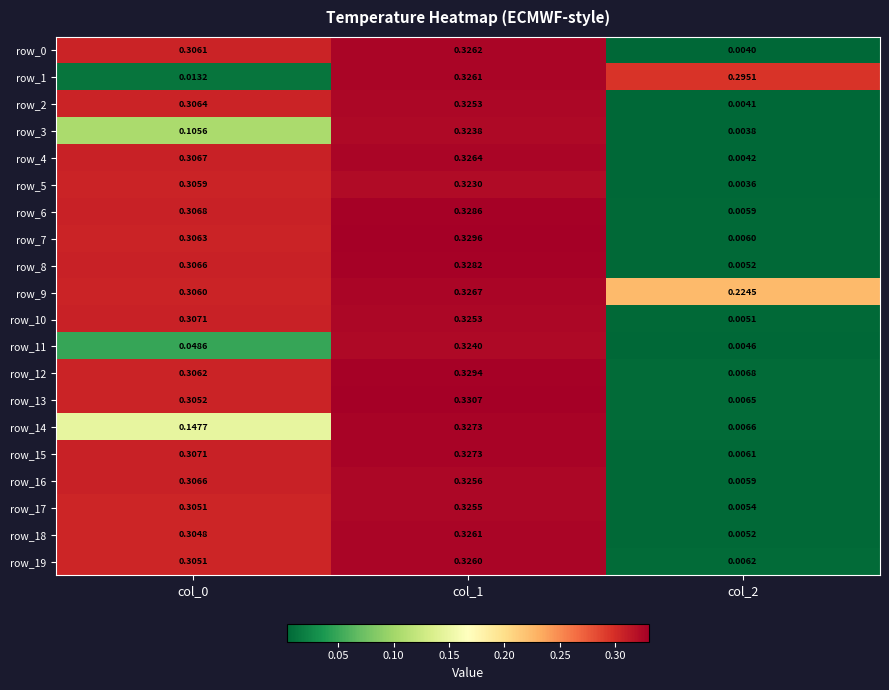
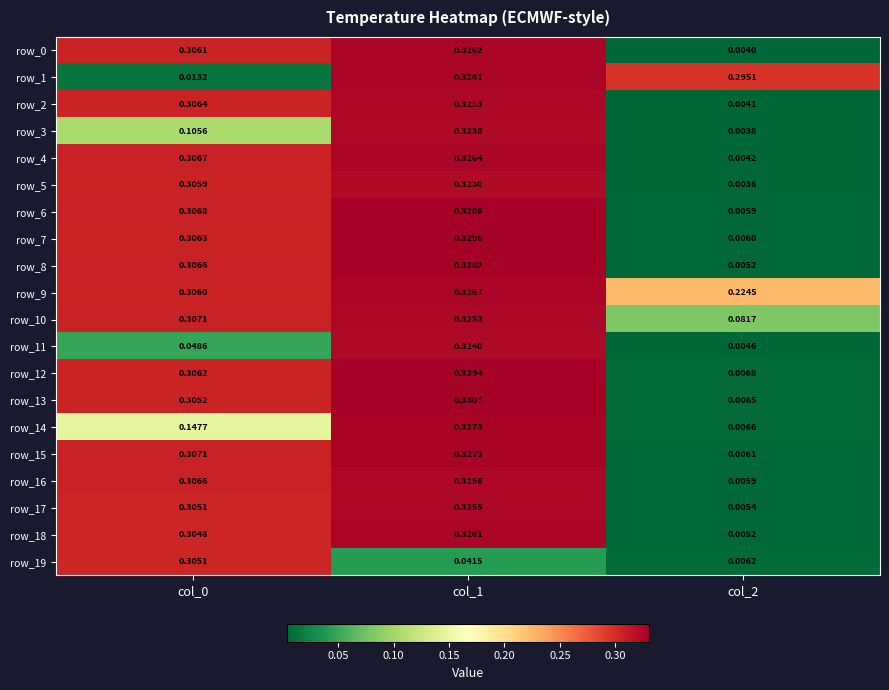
  {
    "row_0": {
      "col_0": 0.3061,
      "col_1": 0.3262,
      "col_2": 0.0040
    },
    "row_1": {
      "col_0": 0.0132,
      "col_1": 0.3261,
      "col_2": 0.2951
    },
    "row_2": {
      "col_0": 0.3064,
      "col_1": 0.3253,
      "col_2": 0.0041
    },
    "row_3": {
      "col_0": 0.1056,
      "col_1": 0.3238,
      "col_2": 0.0038
    },
    "row_4": {
      "col_0": 0.3067,
      "col_1": 0.3264,
      "col_2": 0.0042
    },
    "row_5": {
      "col_0": 0.3059,
      "col_1": 0.3230,
      "col_2": 0.0036
    },
    "row_6": {
      "col_0": 0.3068,
      "col_1": 0.3286,
      "col_2": 0.0059
    },
    "row_7": {
      "col_0": 0.3063,
      "col_1": 0.3296,
      "col_2": 0.0060
    },
    "row_8": {
      "col_0": 0.3066,
      "col_1": 0.3282,
      "col_2": 0.0052
    },
    "row_9": {
      "col_0": 0.3060,
      "col_1": 0.3267,
      "col_2": 0.2245
    },
    "row_10": {
      "col_0": 0.3071,
      "col_1": 0.3253,
-     "col_2": 0.0051
+     "col_2": 0.0817
    },
    "row_11": {
      "col_0": 0.0486,
      "col_1": 0.3240,
      "col_2": 0.0046
    },
    "row_12": {
      "col_0": 0.3062,
      "col_1": 0.3294,
      "col_2": 0.0068
    },
    "row_13": {
      "col_0": 0.3052,
      "col_1": 0.3307,
      "col_2": 0.0065
    },
    "row_14": {
      "col_0": 0.1477,
      "col_1": 0.3273,
      "col_2": 0.0066
    },
    "row_15": {
      "col_0": 0.3071,
      "col_1": 0.3273,
      "col_2": 0.0061
    },
    "row_16": {
      "col_0": 0.3066,
      "col_1": 0.3256,
      "col_2": 0.0059
    },
    "row_17": {
      "col_0": 0.3051,
      "col_1": 0.3255,
      "col_2": 0.0054
    },
    "row_18": {
      "col_0": 0.3048,
      "col_1": 0.3261,
      "col_2": 0.0052
    },
    "row_19": {
      "col_0": 0.3051,
-     "col_1": 0.3260,
+     "col_1": 0.0415,
      "col_2": 0.0062
    }
  }
